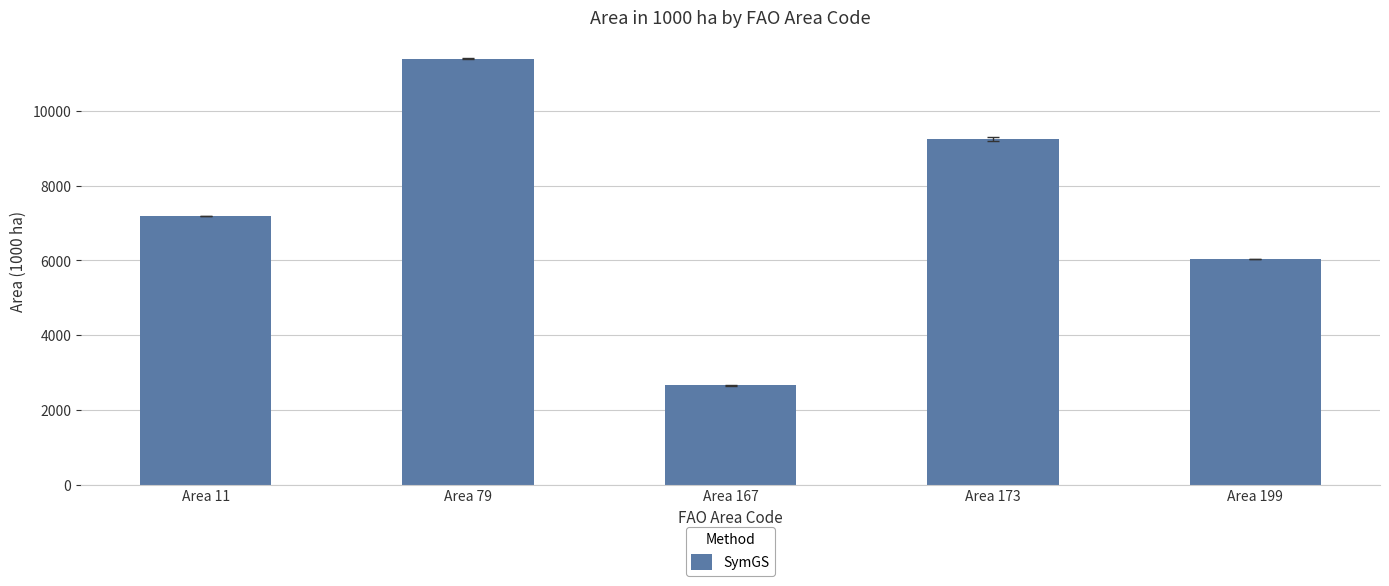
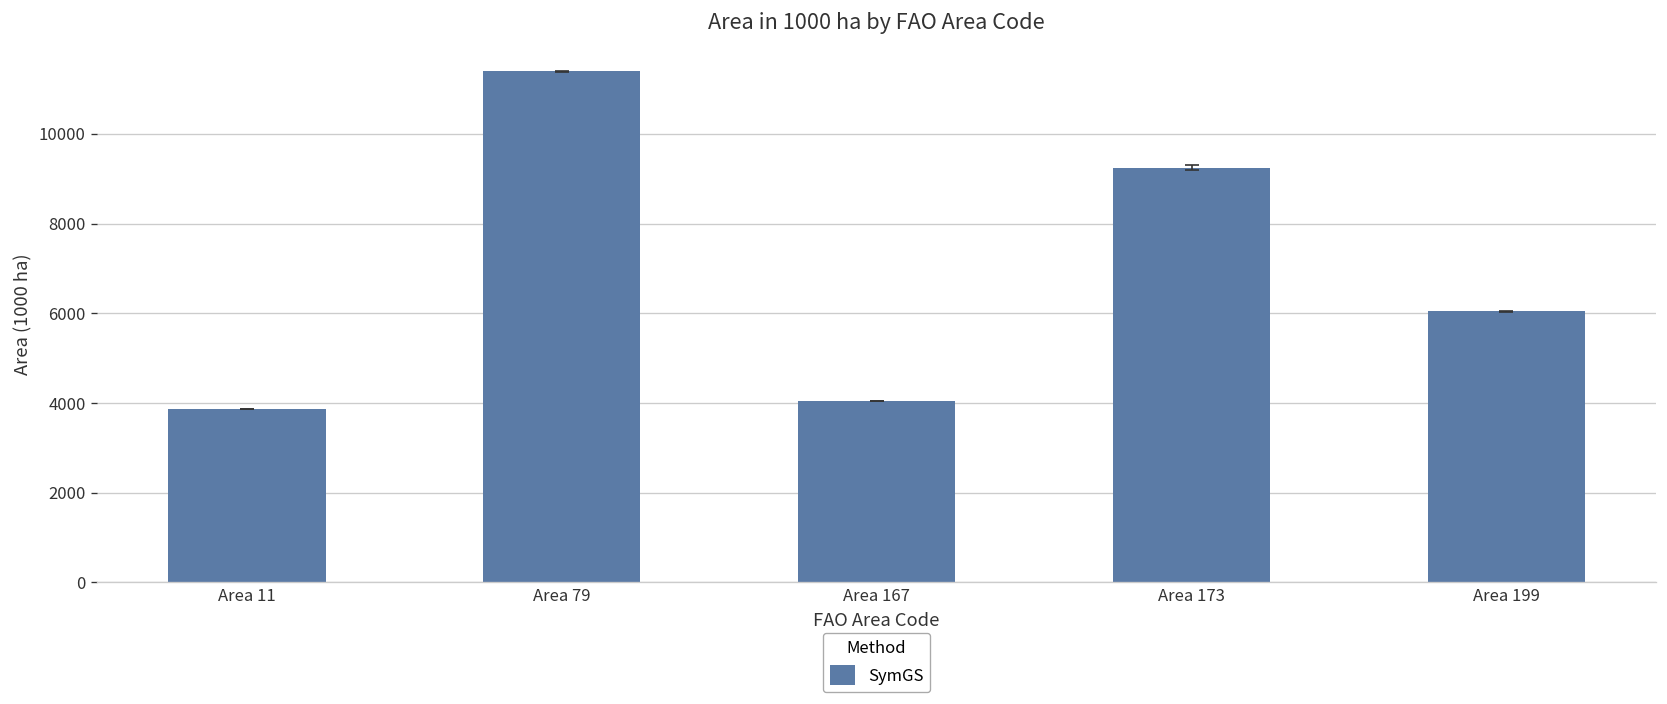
  {
    "SymGS": {
-     "Area 11": 7200,
+     "Area 11": 3900,
      "Area 79": 11400,
-     "Area 167": 2700,
+     "Area 167": 4000,
      "Area 173": 9200,
      "Area 199": 6000
    }
  }
